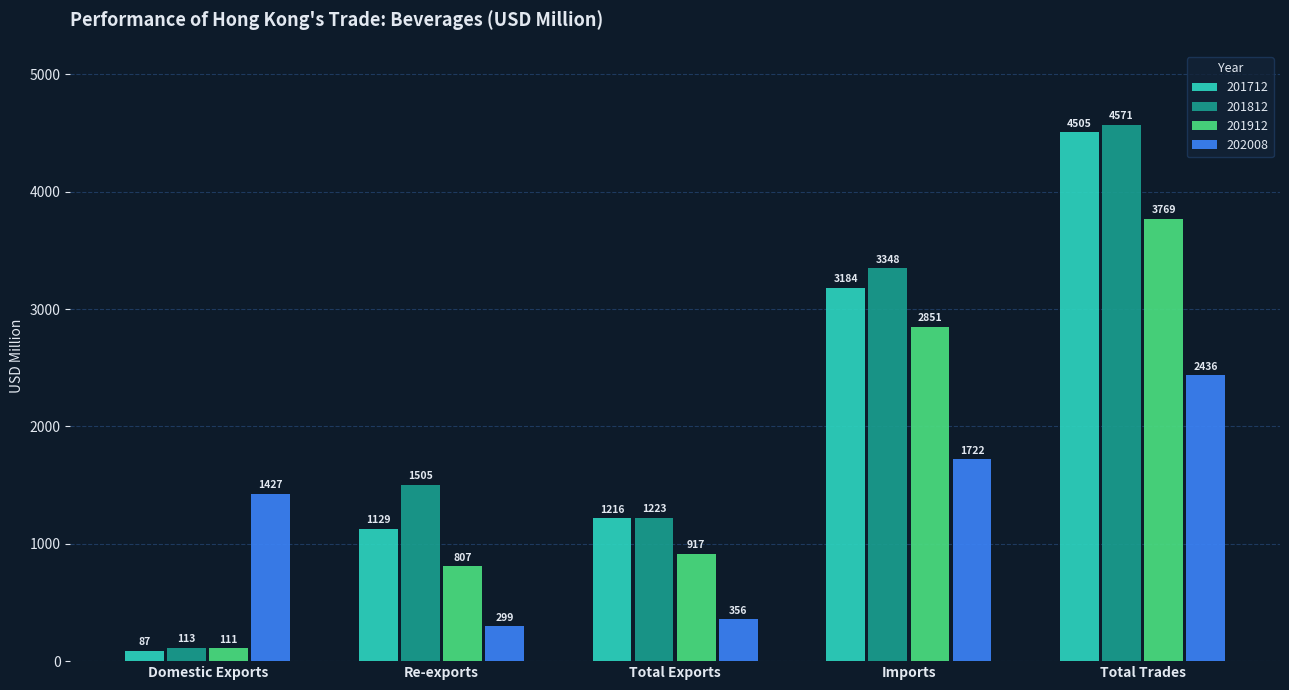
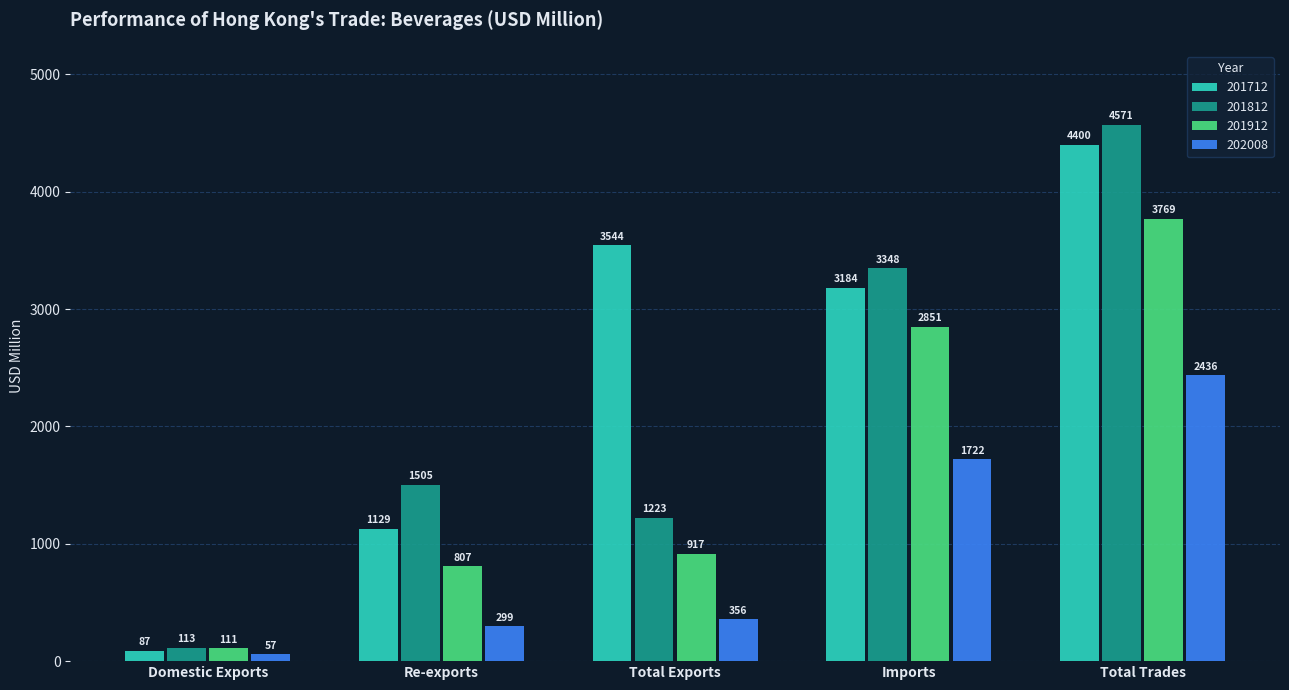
  {
    "201712": {
      "Domestic Exports": 87,
      "Re-exports": 1129,
-     "Total Exports": 1216,
+     "Total Exports": 3544,
      "Imports": 3184,
-     "Total Trades": 4505
+     "Total Trades": 4400
    },
    "201812": {
      "Domestic Exports": 113,
      "Re-exports": 1505,
      "Total Exports": 1223,
      "Imports": 3348,
      "Total Trades": 4571
    },
    "201912": {
      "Domestic Exports": 111,
      "Re-exports": 807,
      "Total Exports": 917,
      "Imports": 2851,
      "Total Trades": 3769
    },
    "202008": {
-     "Domestic Exports": 1427,
+     "Domestic Exports": 57,
      "Re-exports": 299,
      "Total Exports": 356,
      "Imports": 1722,
      "Total Trades": 2436
    }
  }
